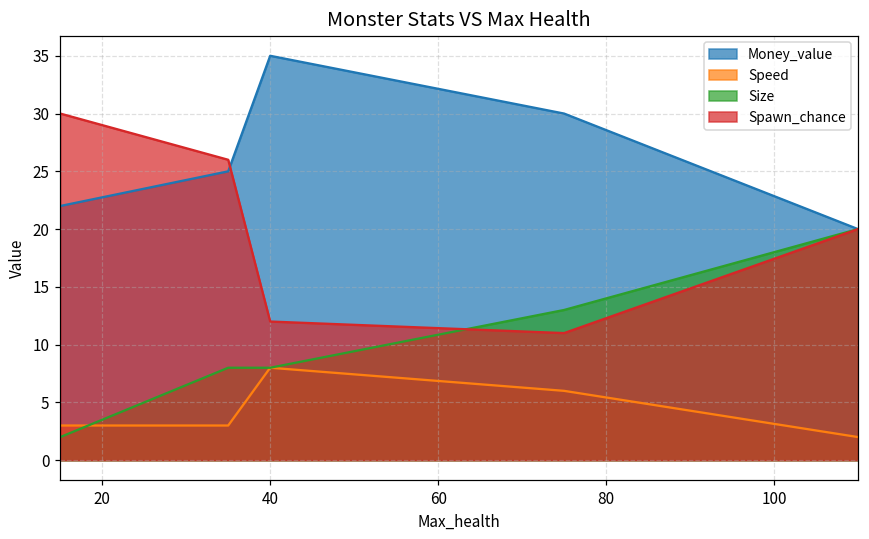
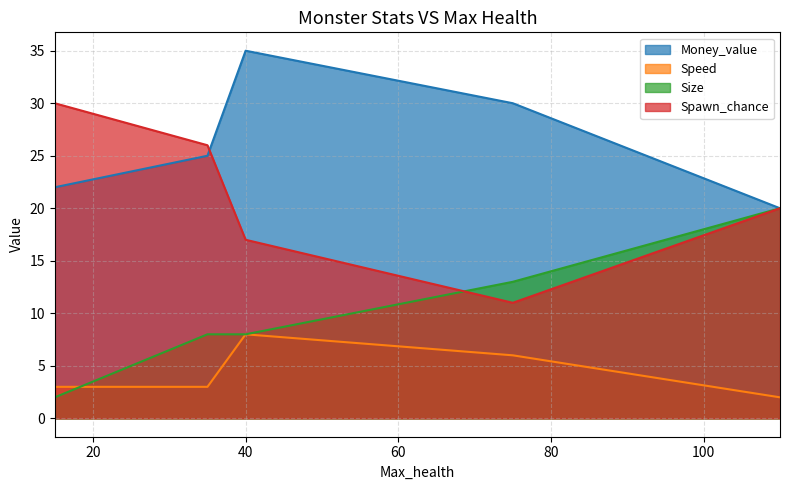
  {
    "Money_value": {
      "40": 35
    },
    "Spawn_chance": {
-     "40": 12
+     "40": 17
    }
  }
